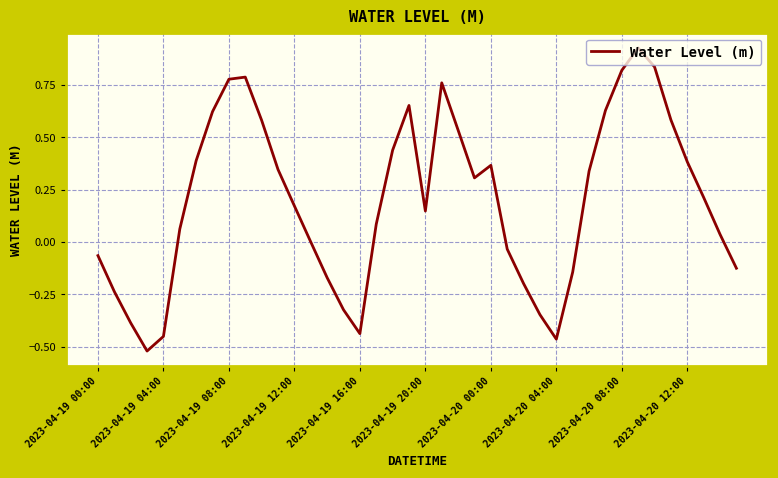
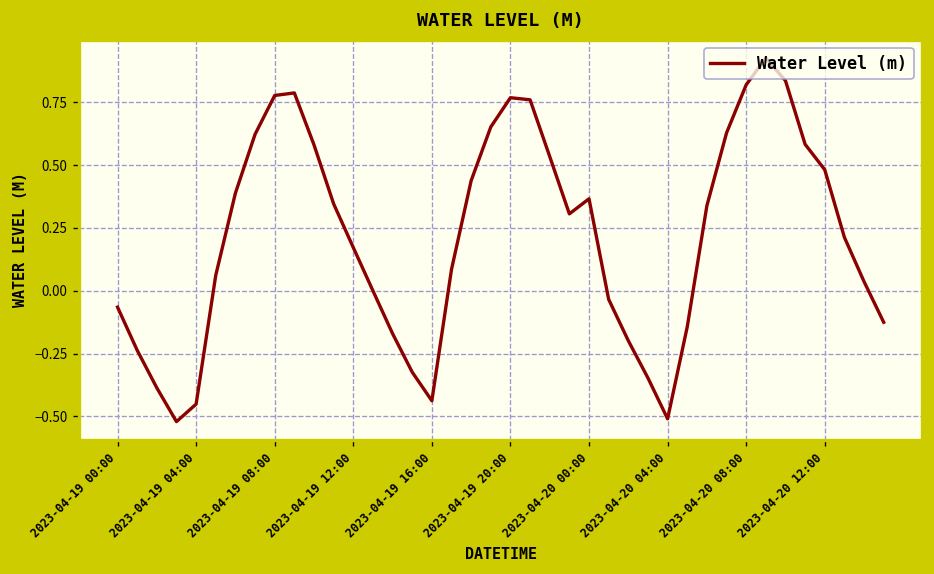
  {
    "2023-04-19 00:00": -0.07,
    "2023-04-19 04:00": -0.45,
    "2023-04-19 08:00": 0.78,
    "2023-04-19 12:00": 0.17,
    "2023-04-19 16:00": -0.44,
-   "2023-04-19 20:00": 0.15,
+   "2023-04-19 20:00": 0.77,
    "2023-04-20 00:00": 0.37,
-   "2023-04-20 04:00": -0.46,
+   "2023-04-20 04:00": -0.51,
    "2023-04-20 08:00": 0.82,
-   "2023-04-20 12:00": 0.38
+   "2023-04-20 12:00": 0.48
  }
